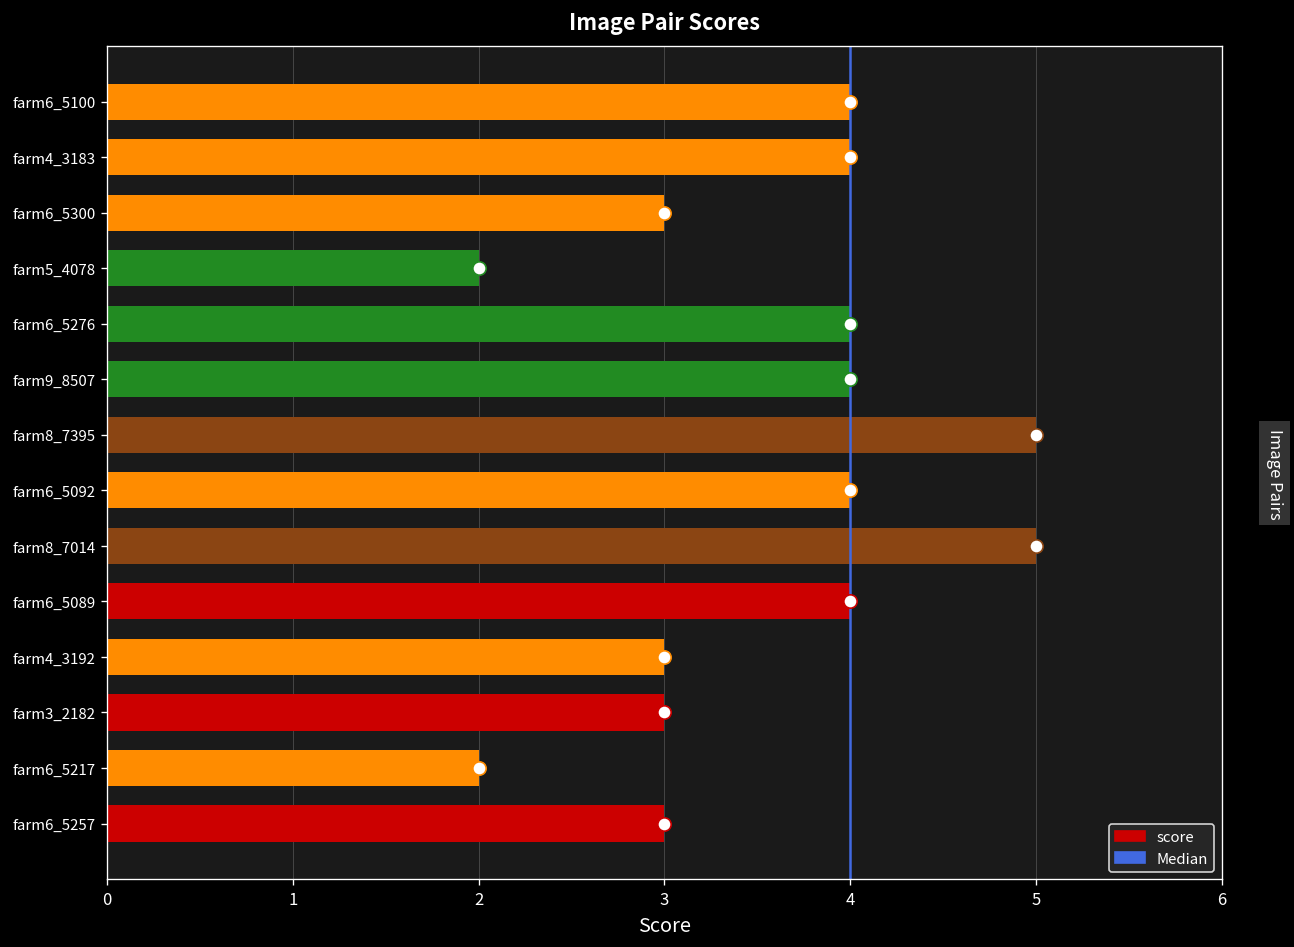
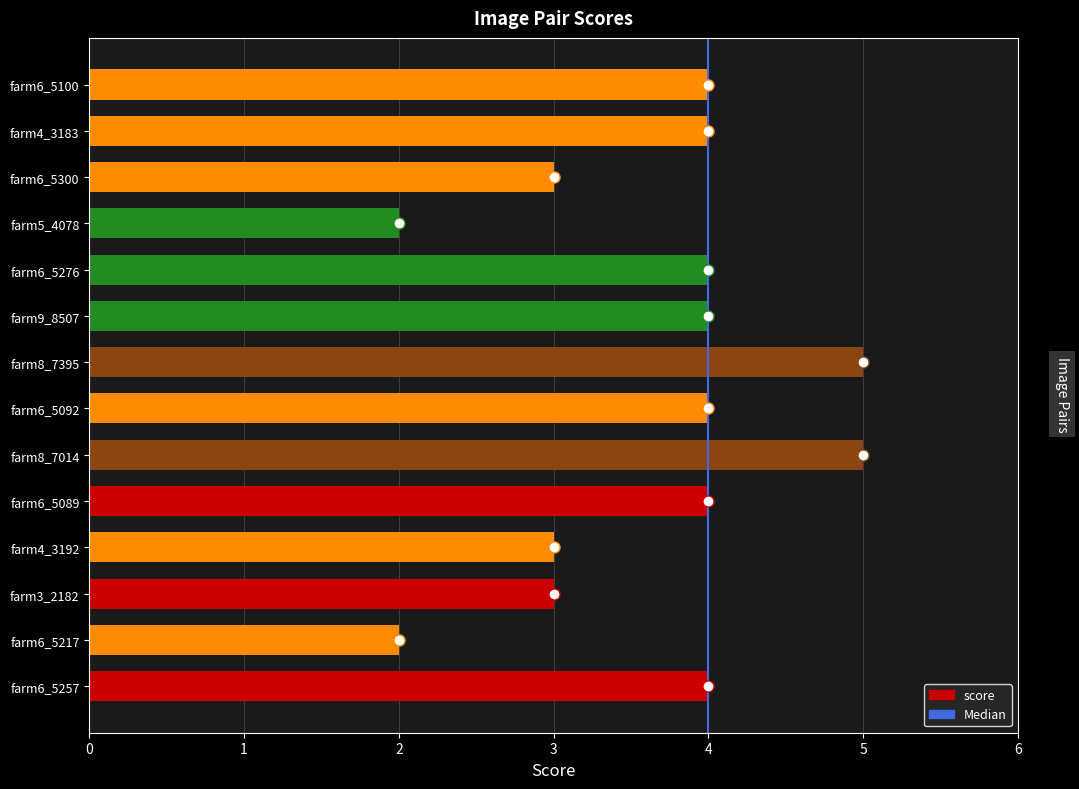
  {
    "score": {
      "farm6_5100": 4,
      "farm4_3183": 4,
      "farm6_5300": 3,
      "farm5_4078": 2,
      "farm6_5276": 4,
      "farm9_8507": 4,
      "farm8_7395": 5,
      "farm6_5092": 4,
      "farm8_7014": 5,
      "farm6_5089": 4,
      "farm4_3192": 3,
      "farm3_2182": 3,
      "farm6_5217": 2,
-     "farm6_5257": 3
+     "farm6_5257": 4
    }
  }
